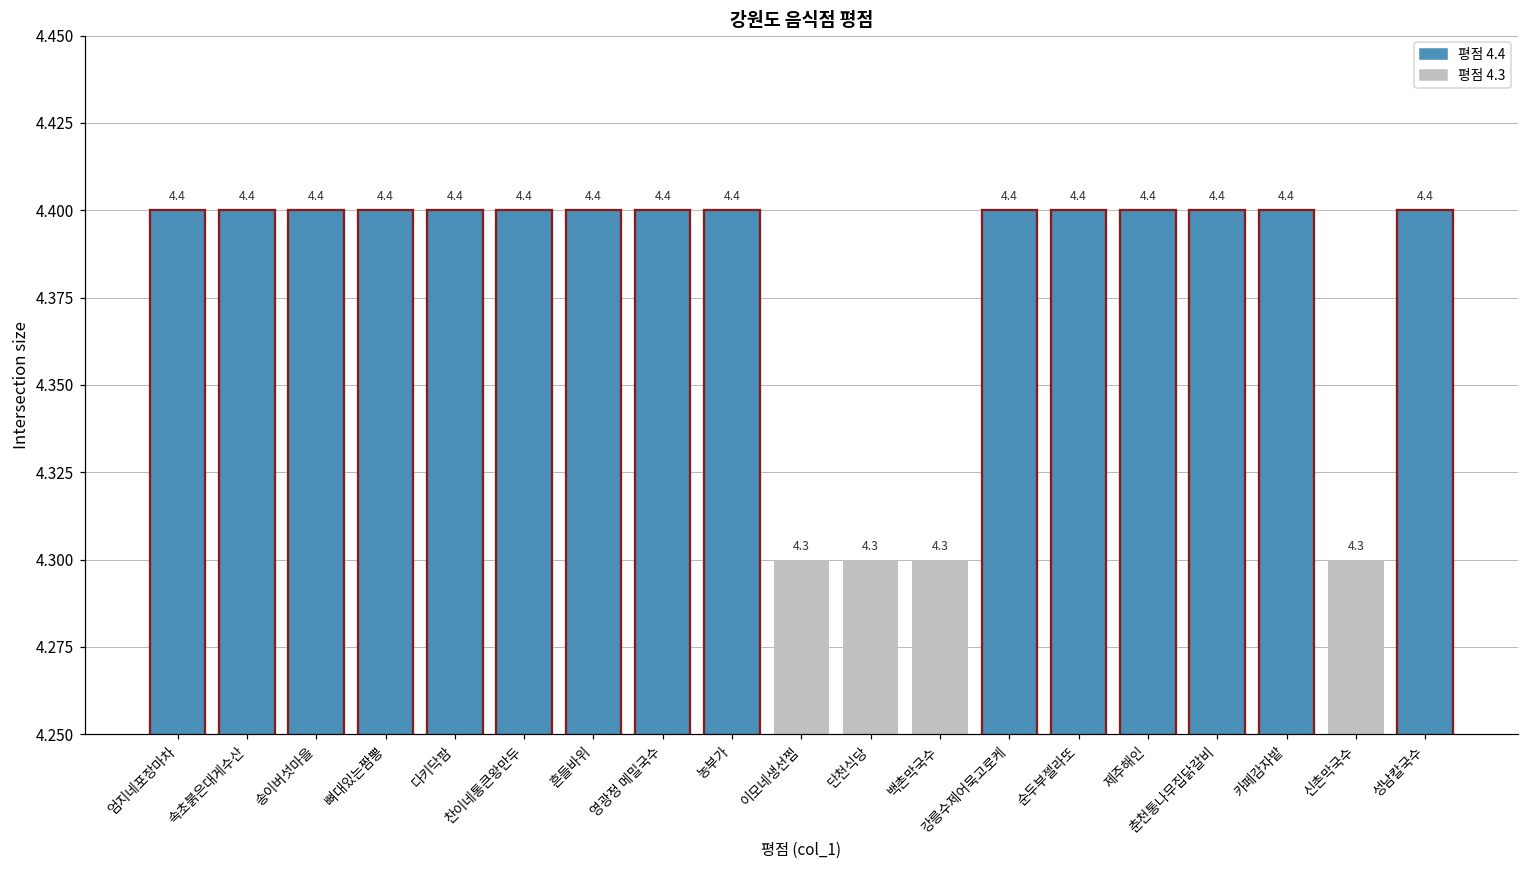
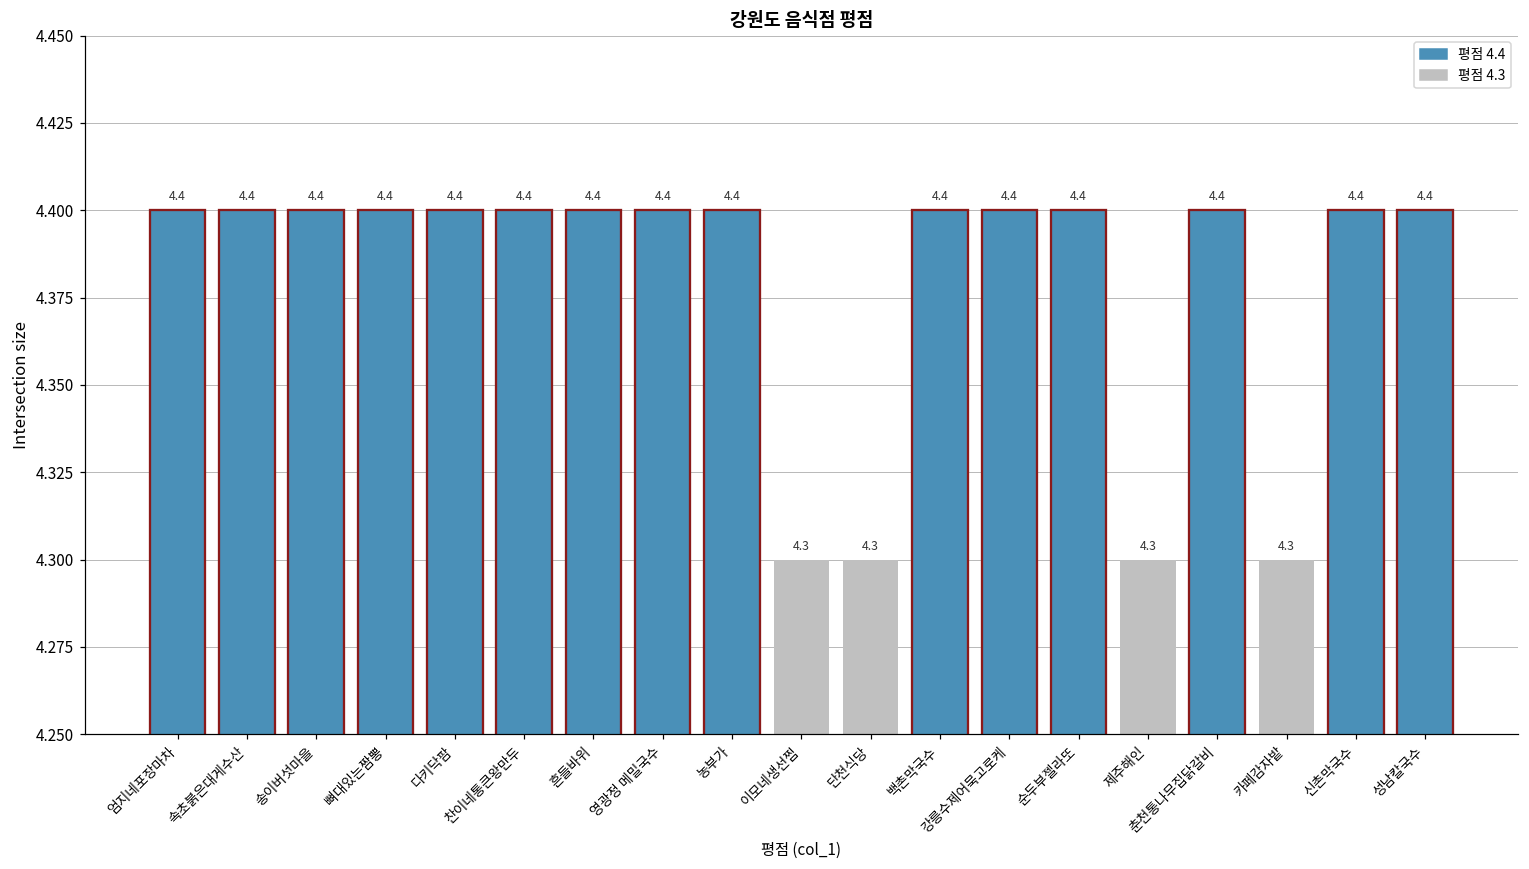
  {
    "엄지네포장마차": 4.4,
    "속초붉은대게수산": 4.4,
    "송이버섯마을": 4.4,
    "뼈대있는짬뽕": 4.4,
    "다키닥팜": 4.4,
    "찬이네통큰왕만두": 4.4,
    "흔들바위": 4.4,
    "영광정 메밀국수": 4.4,
    "농부가": 4.4,
    "이모네생선찜": 4.3,
    "단천식당": 4.3,
-   "백촌막국수": 4.3,
+   "백촌막국수": 4.4,
    "강릉수제어묵고로케": 4.4,
    "순두부젤라또": 4.4,
-   "제주해인": 4.4,
+   "제주해인": 4.3,
    "춘천통나무집닭갈비": 4.4,
-   "카페감자밭": 4.4,
-   "신촌막국수": 4.3,
+   "카페감자밭": 4.3,
+   "신촌막국수": 4.4,
    "성남칼국수": 4.4
  }
